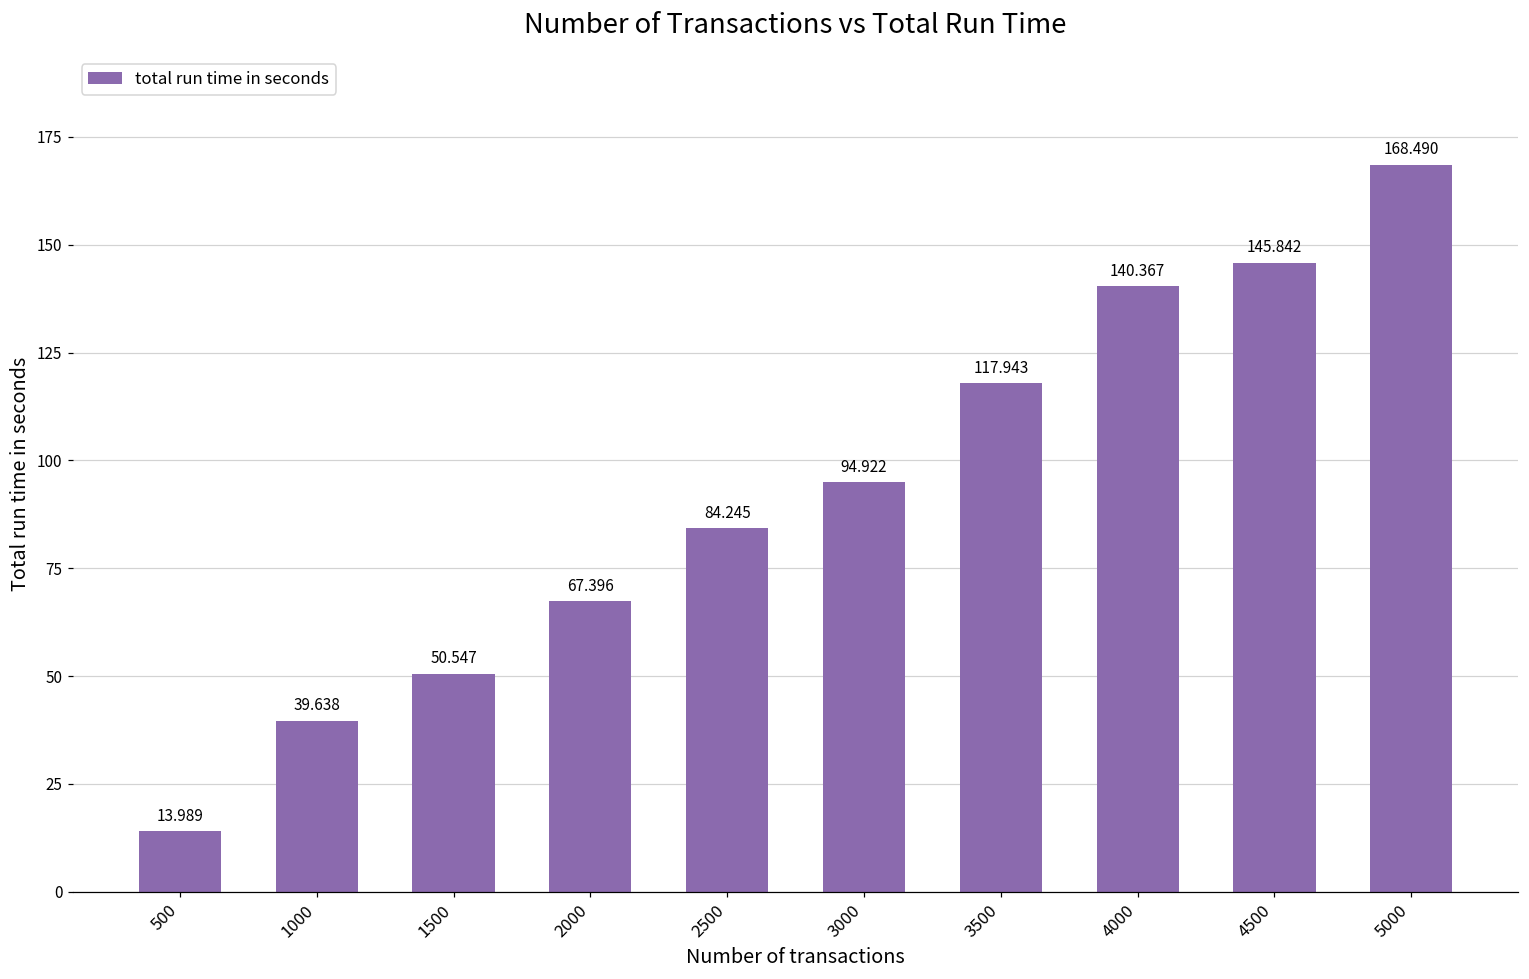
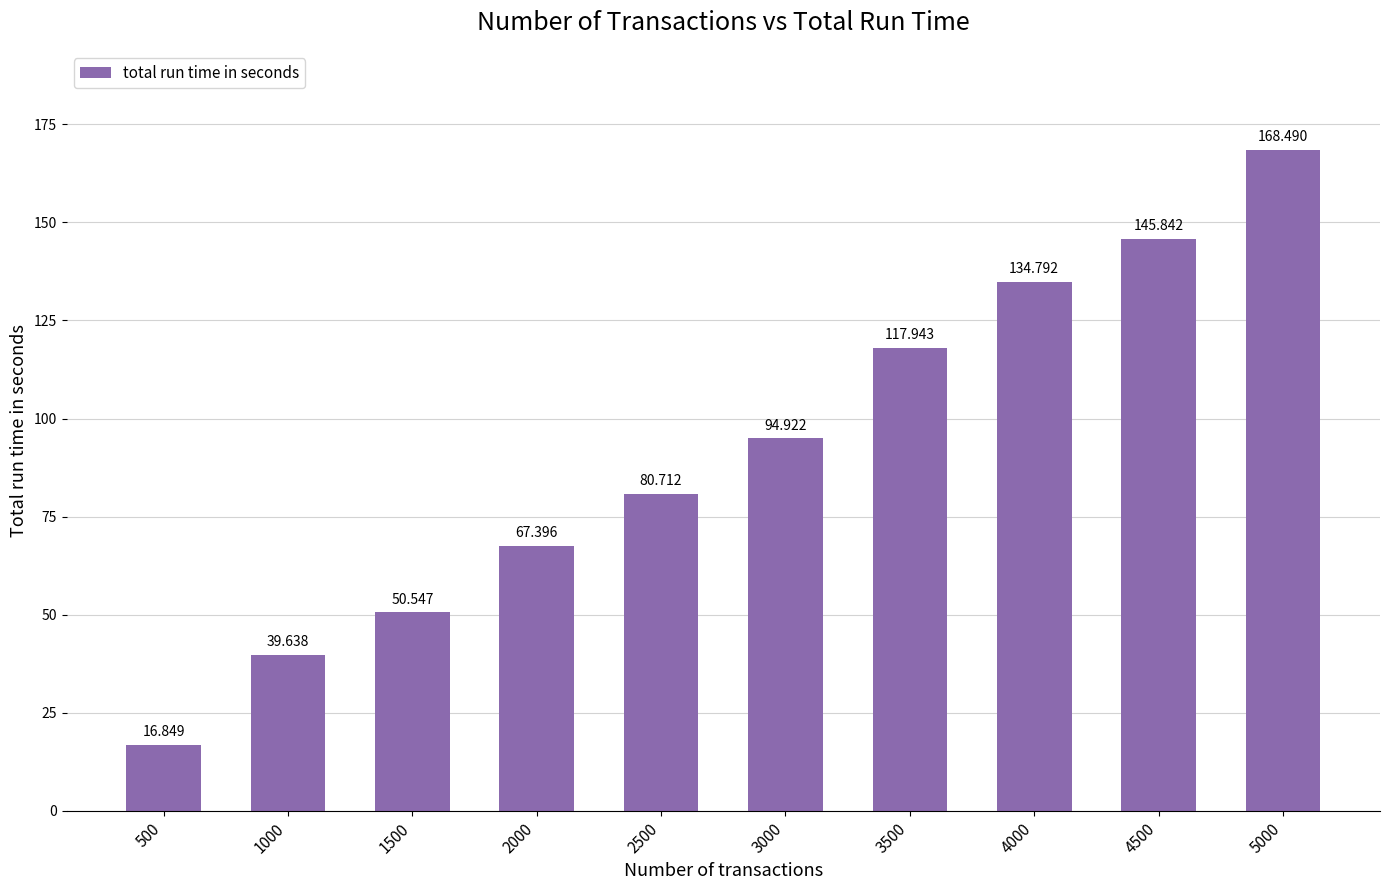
  {
-   "500": 13.989,
+   "500": 16.849,
    "1000": 39.638,
    "1500": 50.547,
    "2000": 67.396,
-   "2500": 84.245,
+   "2500": 80.712,
    "3000": 94.922,
    "3500": 117.943,
-   "4000": 140.367,
+   "4000": 134.792,
    "4500": 145.842,
    "5000": 168.490
  }
